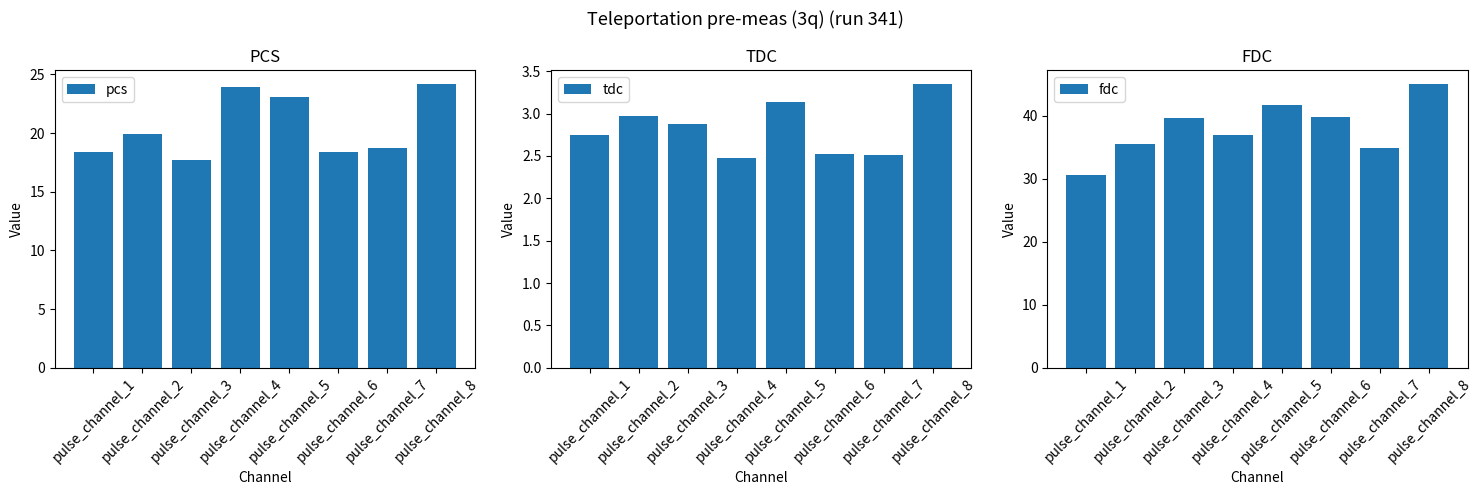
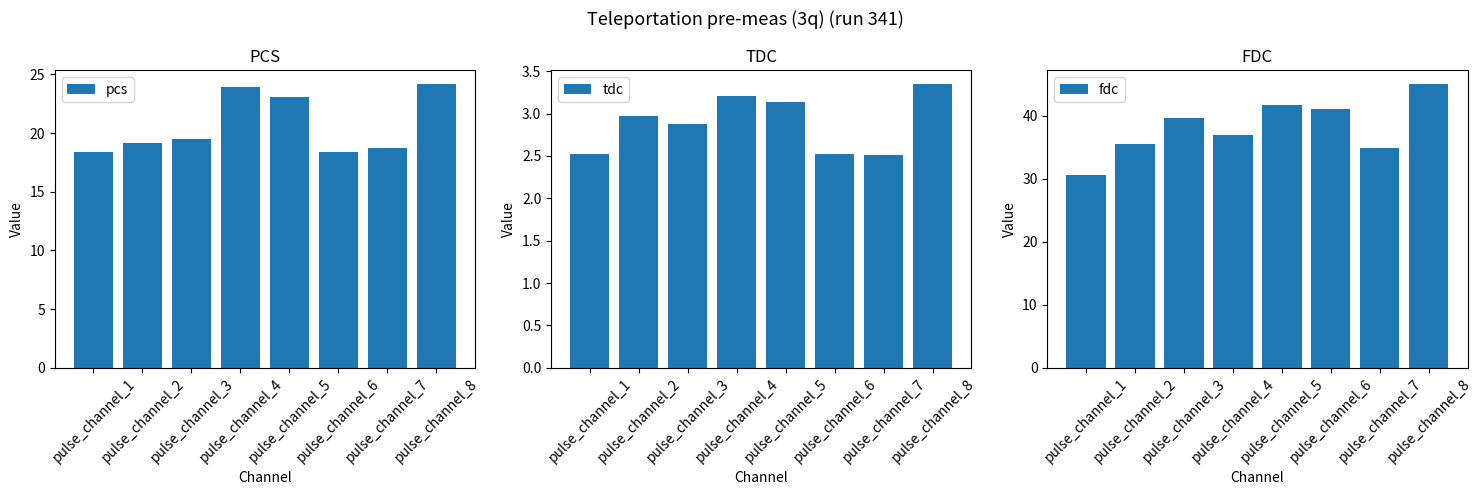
  {
    "PCS": {
      "pulse_channel_1": 18.4,
-     "pulse_channel_2": 20.0,
-     "pulse_channel_3": 17.7,
+     "pulse_channel_2": 19.2,
+     "pulse_channel_3": 19.5,
      "pulse_channel_4": 23.9,
      "pulse_channel_5": 23.1,
      "pulse_channel_6": 18.4,
      "pulse_channel_7": 18.7,
      "pulse_channel_8": 24.2
    },
    "TDC": {
-     "pulse_channel_1": 2.7,
+     "pulse_channel_1": 2.5,
      "pulse_channel_2": 3.0,
      "pulse_channel_3": 2.9,
-     "pulse_channel_4": 2.5,
+     "pulse_channel_4": 3.2,
      "pulse_channel_5": 3.1,
      "pulse_channel_6": 2.5,
      "pulse_channel_7": 2.5,
      "pulse_channel_8": 3.3
    },
    "FDC": {
      "pulse_channel_1": 31,
      "pulse_channel_2": 35,
      "pulse_channel_3": 40,
      "pulse_channel_4": 37,
      "pulse_channel_5": 42,
-     "pulse_channel_6": 40,
+     "pulse_channel_6": 41,
      "pulse_channel_7": 35,
      "pulse_channel_8": 45
    }
  }
